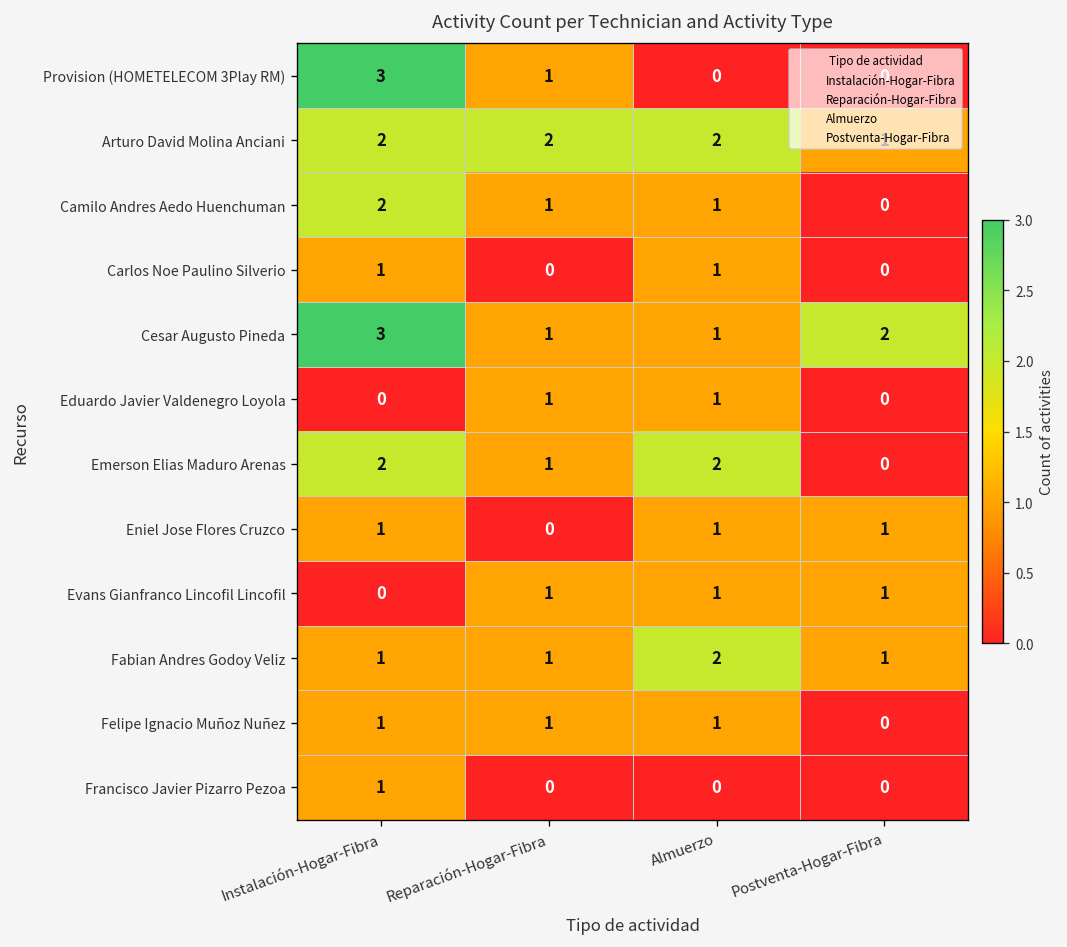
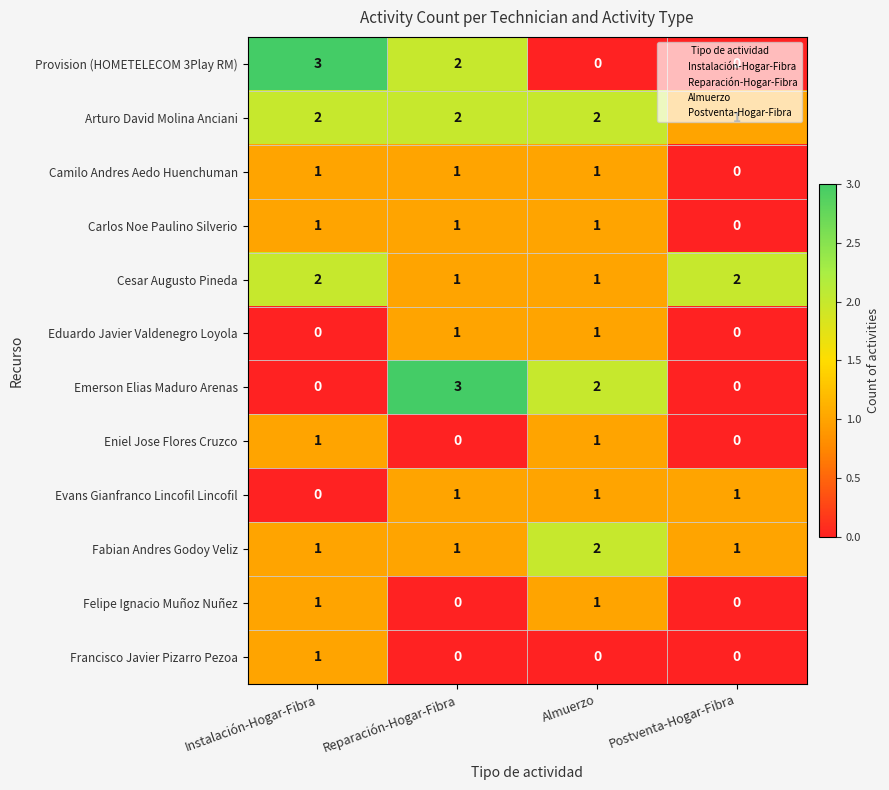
  {
    "Provision (HOMETELECOM 3Play RM)": {
      "Instalación-Hogar-Fibra": 3,
-     "Reparación-Hogar-Fibra": 1,
+     "Reparación-Hogar-Fibra": 2,
      "Almuerzo": 0
    },
    "Arturo David Molina Anciani": {
      "Instalación-Hogar-Fibra": 2,
      "Reparación-Hogar-Fibra": 2,
      "Almuerzo": 2
    },
    "Camilo Andres Aedo Huenchuman": {
-     "Instalación-Hogar-Fibra": 2,
+     "Instalación-Hogar-Fibra": 1,
      "Reparación-Hogar-Fibra": 1,
      "Almuerzo": 1,
      "Postventa-Hogar-Fibra": 0
    },
    "Carlos Noe Paulino Silverio": {
      "Instalación-Hogar-Fibra": 1,
-     "Reparación-Hogar-Fibra": 0,
+     "Reparación-Hogar-Fibra": 1,
      "Almuerzo": 1,
      "Postventa-Hogar-Fibra": 0
    },
    "Cesar Augusto Pineda": {
-     "Instalación-Hogar-Fibra": 3,
+     "Instalación-Hogar-Fibra": 2,
      "Reparación-Hogar-Fibra": 1,
      "Almuerzo": 1,
      "Postventa-Hogar-Fibra": 2
    },
    "Eduardo Javier Valdenegro Loyola": {
      "Instalación-Hogar-Fibra": 0,
      "Reparación-Hogar-Fibra": 1,
      "Almuerzo": 1,
      "Postventa-Hogar-Fibra": 0
    },
    "Emerson Elias Maduro Arenas": {
-     "Instalación-Hogar-Fibra": 2,
-     "Reparación-Hogar-Fibra": 1,
+     "Instalación-Hogar-Fibra": 0,
+     "Reparación-Hogar-Fibra": 3,
      "Almuerzo": 2,
      "Postventa-Hogar-Fibra": 0
    },
    "Eniel Jose Flores Cruzco": {
      "Instalación-Hogar-Fibra": 1,
      "Reparación-Hogar-Fibra": 0,
      "Almuerzo": 1,
-     "Postventa-Hogar-Fibra": 1
+     "Postventa-Hogar-Fibra": 0
    },
    "Evans Gianfranco Lincofil Lincofil": {
      "Instalación-Hogar-Fibra": 0,
      "Reparación-Hogar-Fibra": 1,
      "Almuerzo": 1,
      "Postventa-Hogar-Fibra": 1
    },
    "Fabian Andres Godoy Veliz": {
      "Instalación-Hogar-Fibra": 1,
      "Reparación-Hogar-Fibra": 1,
      "Almuerzo": 2,
      "Postventa-Hogar-Fibra": 1
    },
    "Felipe Ignacio Muñoz Nuñez": {
      "Instalación-Hogar-Fibra": 1,
-     "Reparación-Hogar-Fibra": 1,
+     "Reparación-Hogar-Fibra": 0,
      "Almuerzo": 1,
      "Postventa-Hogar-Fibra": 0
    },
    "Francisco Javier Pizarro Pezoa": {
      "Instalación-Hogar-Fibra": 1,
      "Reparación-Hogar-Fibra": 0,
      "Almuerzo": 0,
      "Postventa-Hogar-Fibra": 0
    }
  }
